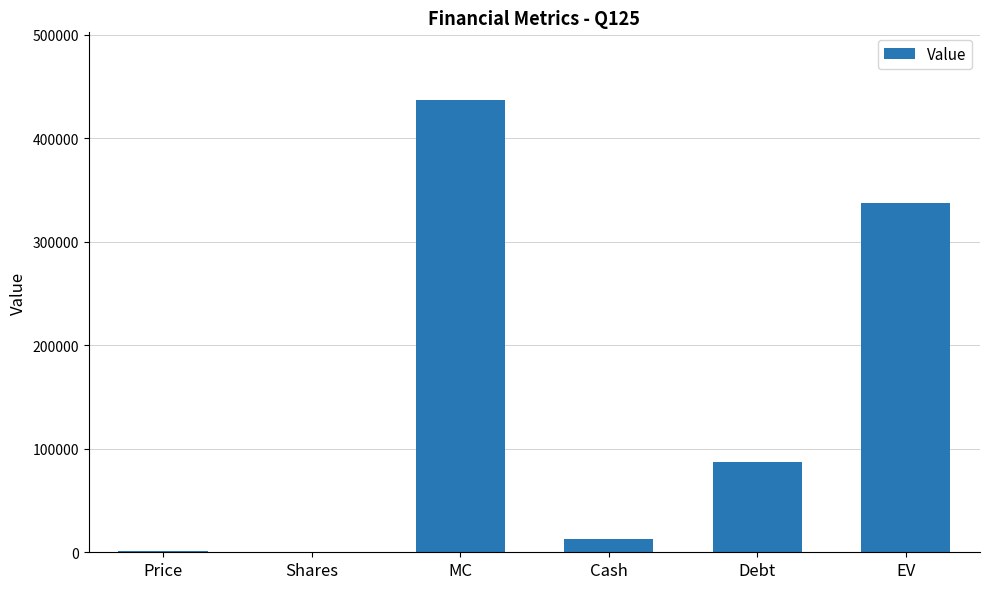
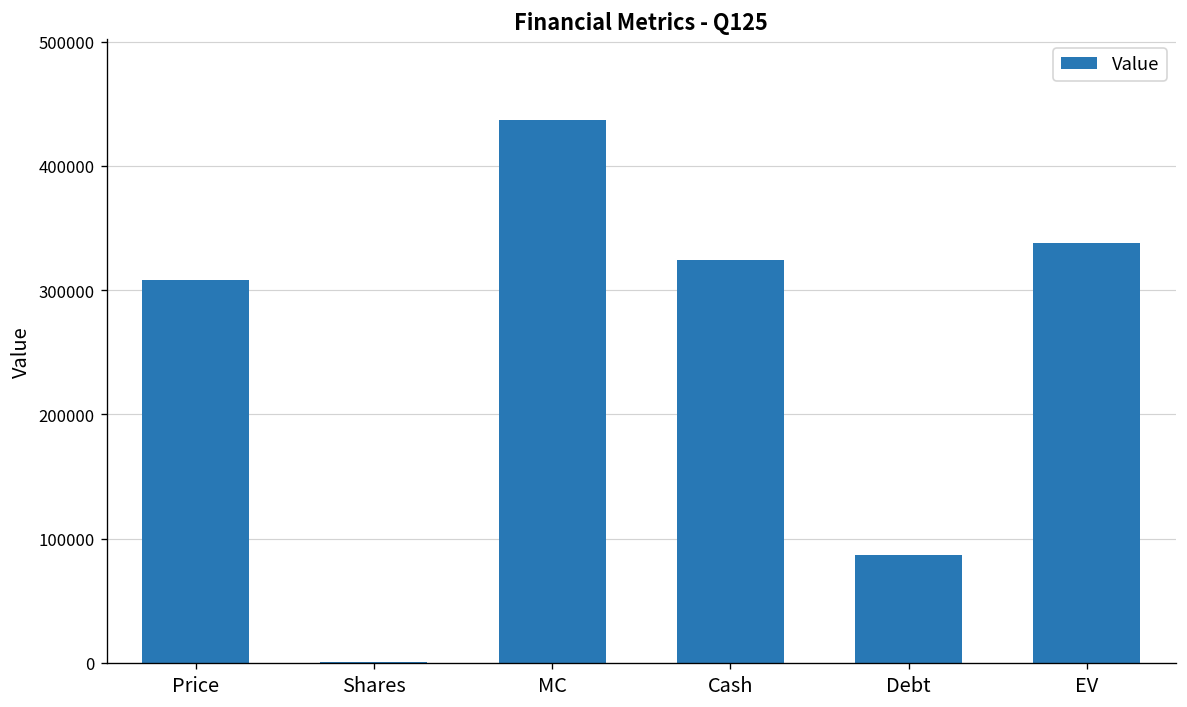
  {
-   "Price": 1000,
+   "Price": 308000,
    "MC": 437000,
-   "Cash": 13000,
+   "Cash": 324000,
    "Debt": 87000,
    "EV": 338000
  }
